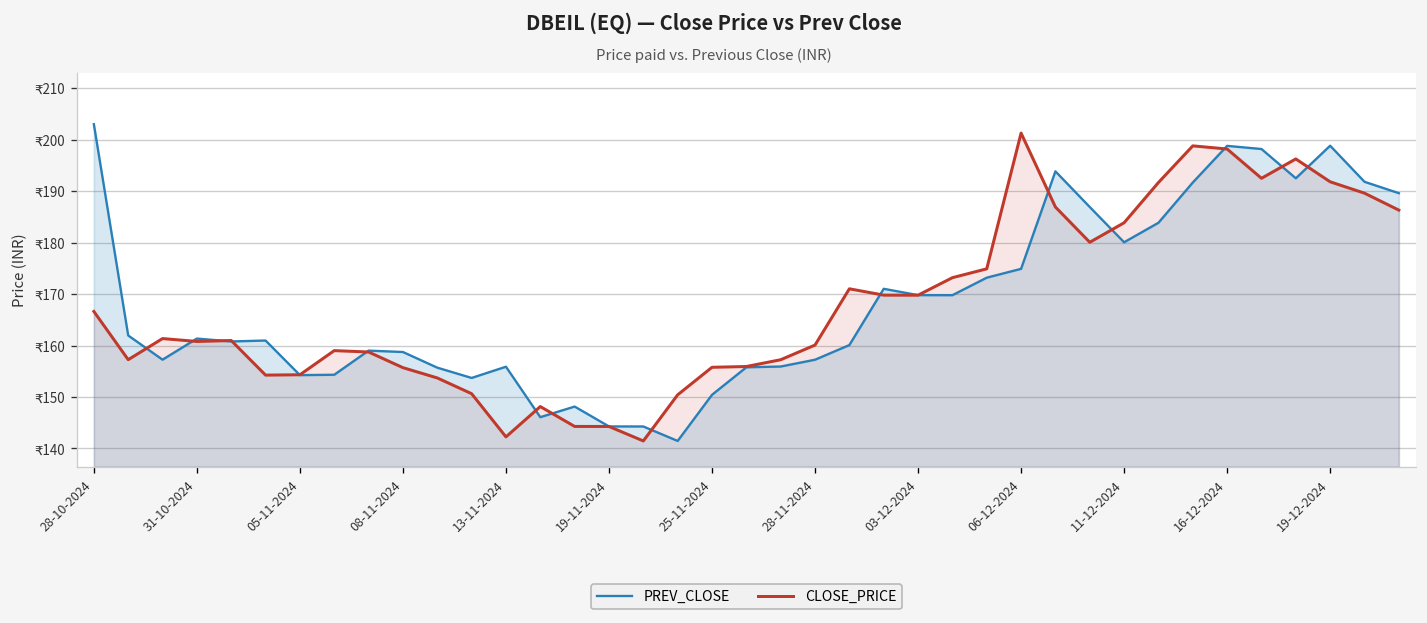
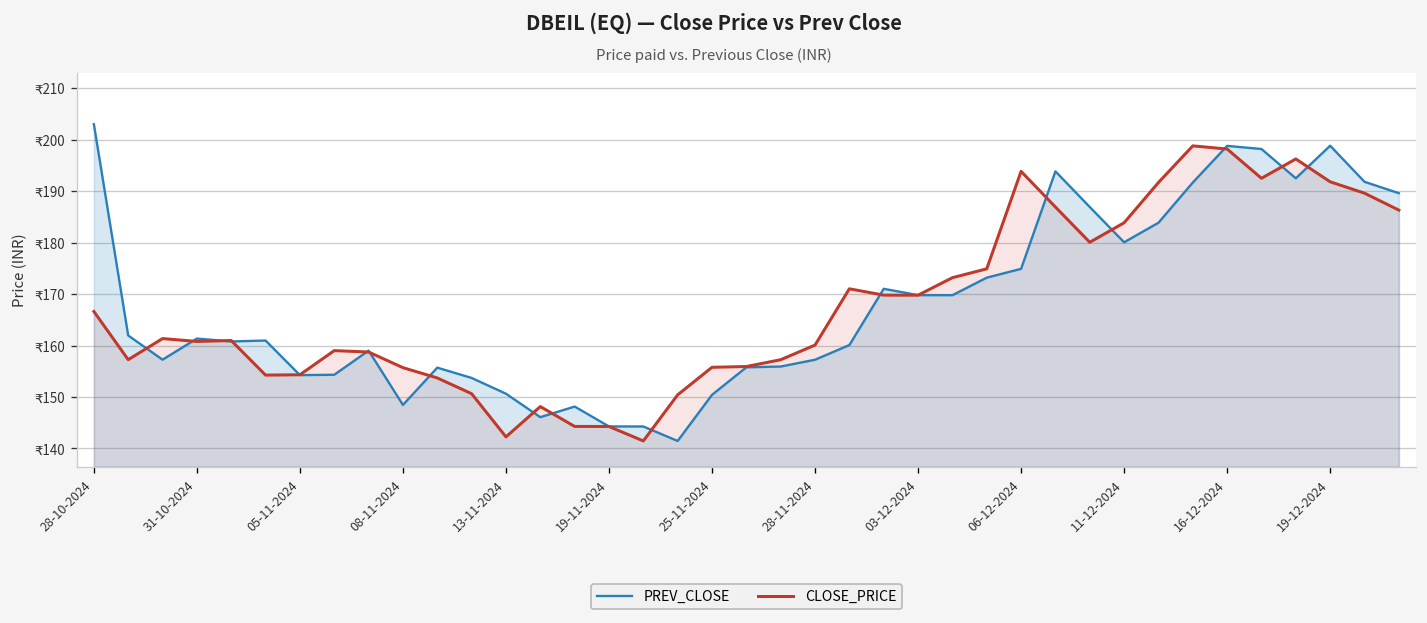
  {
    "PREV_CLOSE": {
      "28-10-2024": "₹203",
-     "08-11-2024": "₹159",
-     "13-11-2024": "₹156",
+     "08-11-2024": "₹148",
+     "13-11-2024": "₹151",
      "25-11-2024": "₹150",
      "28-11-2024": "₹157",
      "06-12-2024": "₹175",
      "11-12-2024": "₹180",
      "16-12-2024": "₹199",
      "19-12-2024": "₹199"
    },
    "CLOSE_PRICE": {
      "28-10-2024": "₹167",
      "08-11-2024": "₹156",
      "13-11-2024": "₹142",
      "25-11-2024": "₹156",
      "28-11-2024": "₹160",
-     "06-12-2024": "₹201",
+     "06-12-2024": "₹194",
      "11-12-2024": "₹184",
      "16-12-2024": "₹198",
      "19-12-2024": "₹192"
    }
  }
